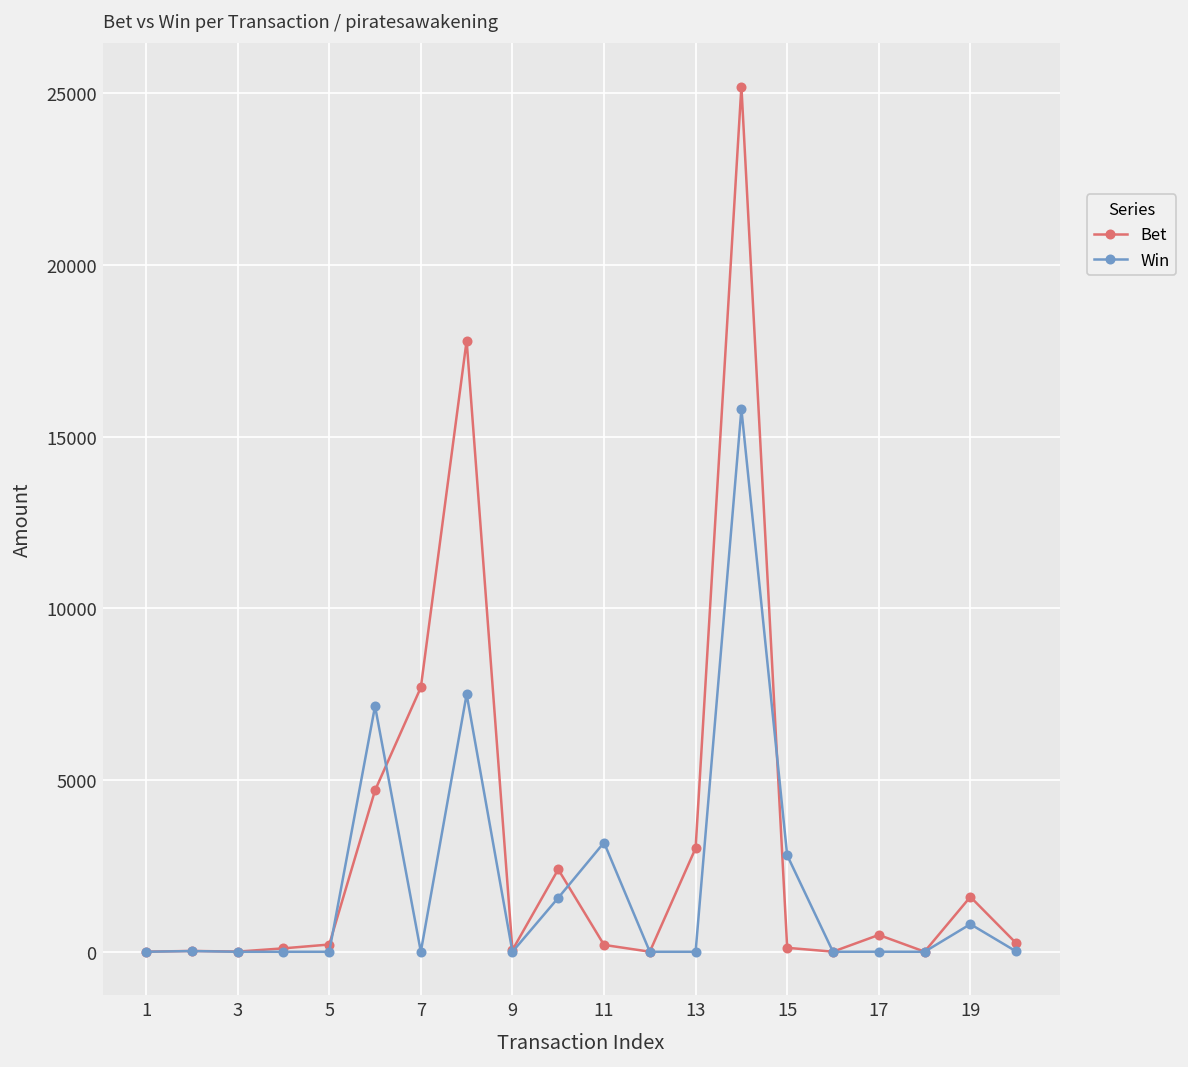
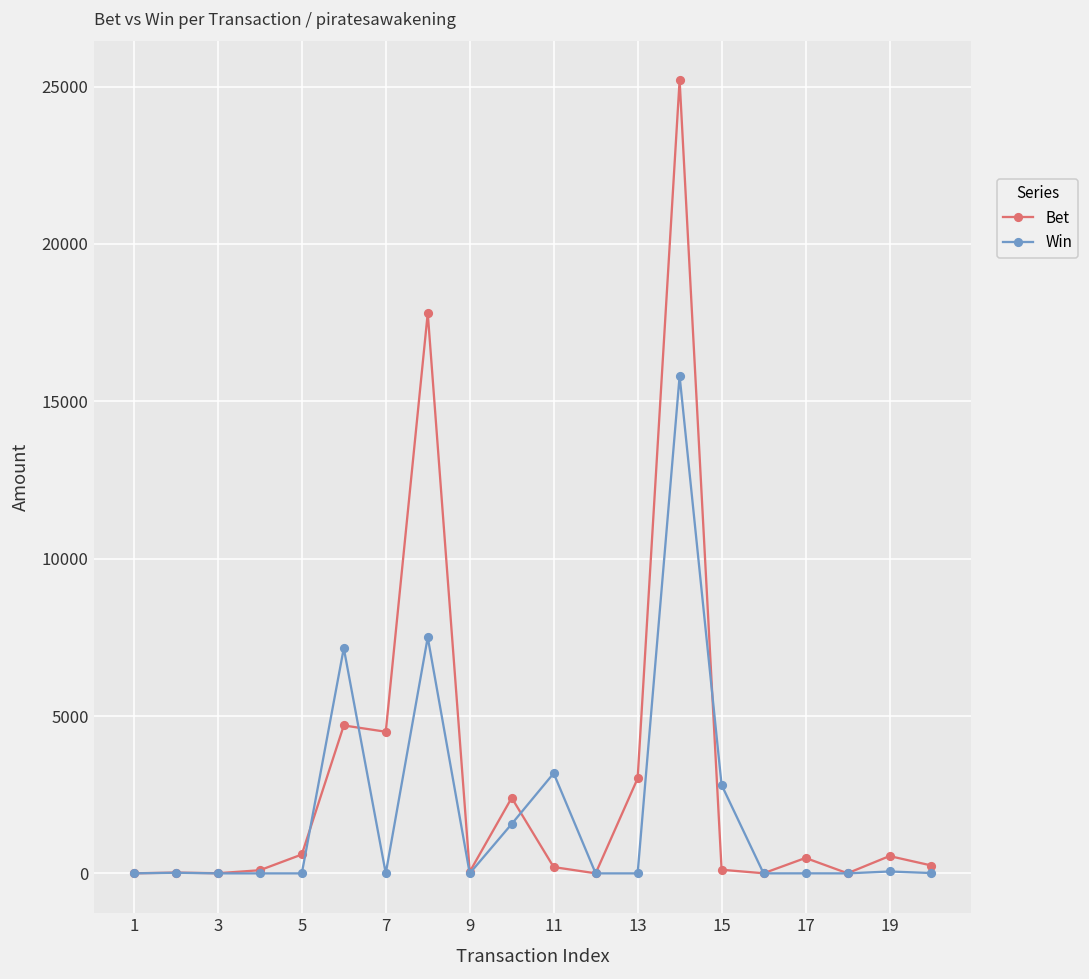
  {
    "Bet": {
-     "5": 200,
-     "7": 7700,
+     "5": 600,
+     "7": 4500,
      "11": 200,
      "13": 3000,
      "15": 100,
      "17": 500,
-     "19": 1600
+     "19": 600
    },
    "Win": {
      "5": 0,
      "7": 0,
      "11": 3200,
      "13": 0,
      "15": 2800,
      "17": 0,
-     "19": 800
+     "19": 100
    }
  }
